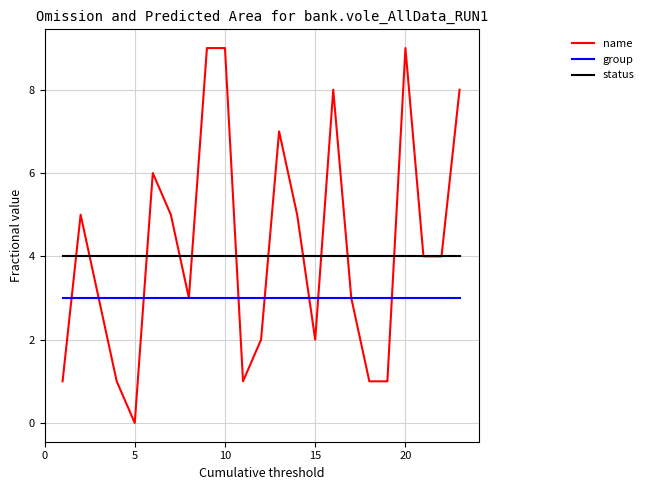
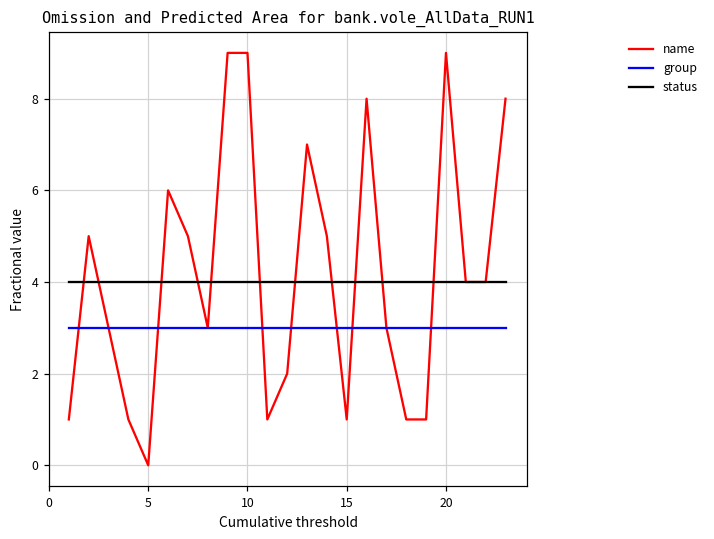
  {
    "name": {
      "5": 0,
      "10": 9,
-     "15": 2,
+     "15": 1,
      "20": 9
    },
    "group": {
      "5": 3,
      "10": 3,
      "15": 3,
      "20": 3
    },
    "status": {
      "5": 4,
      "10": 4,
      "15": 4,
      "20": 4
    }
  }
